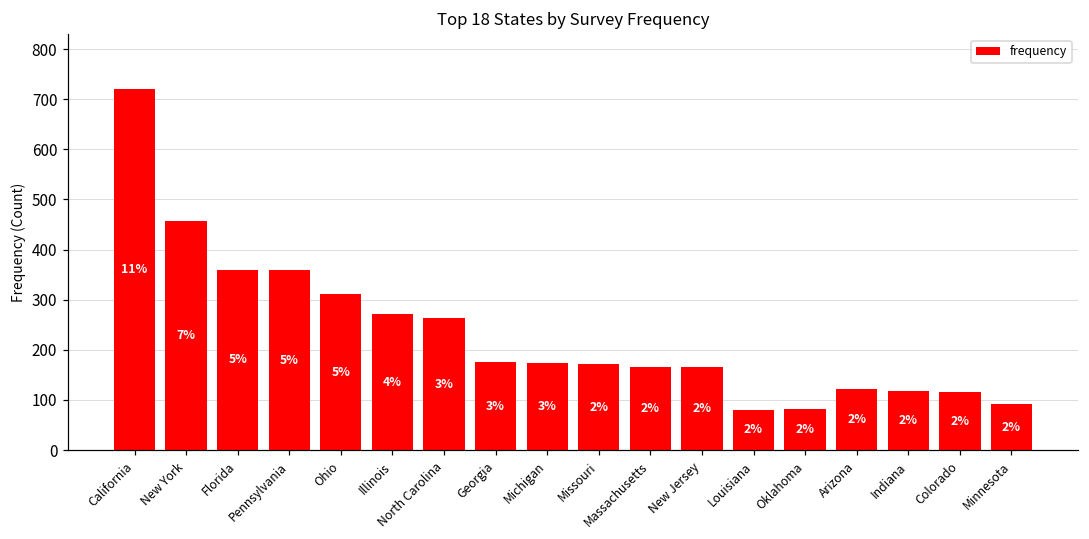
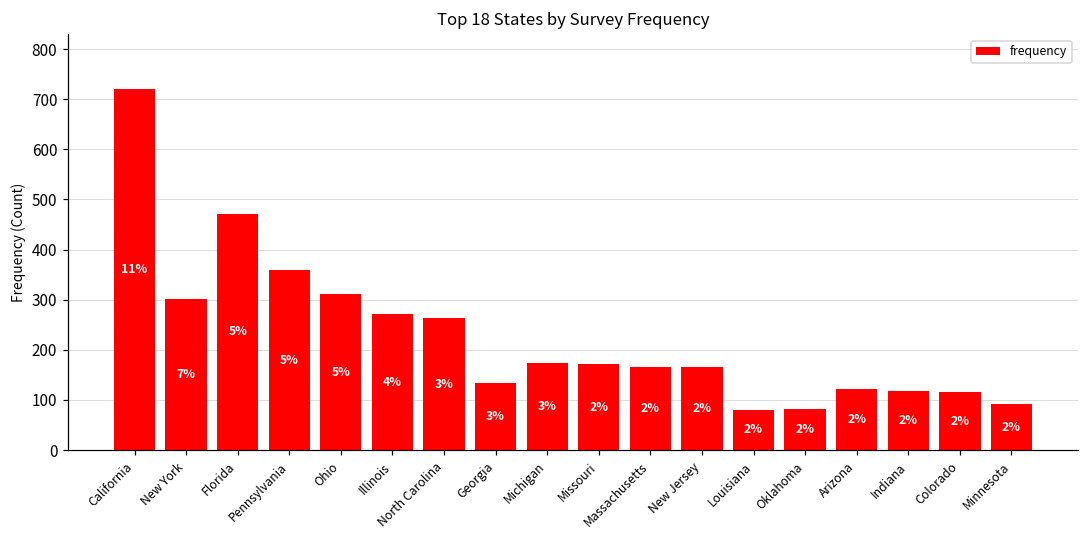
  {
-   "New York": 460,
-   "Florida": 360,
-   "Georgia": 180
+   "New York": 300,
+   "Florida": 470,
+   "Georgia": 130
  }
